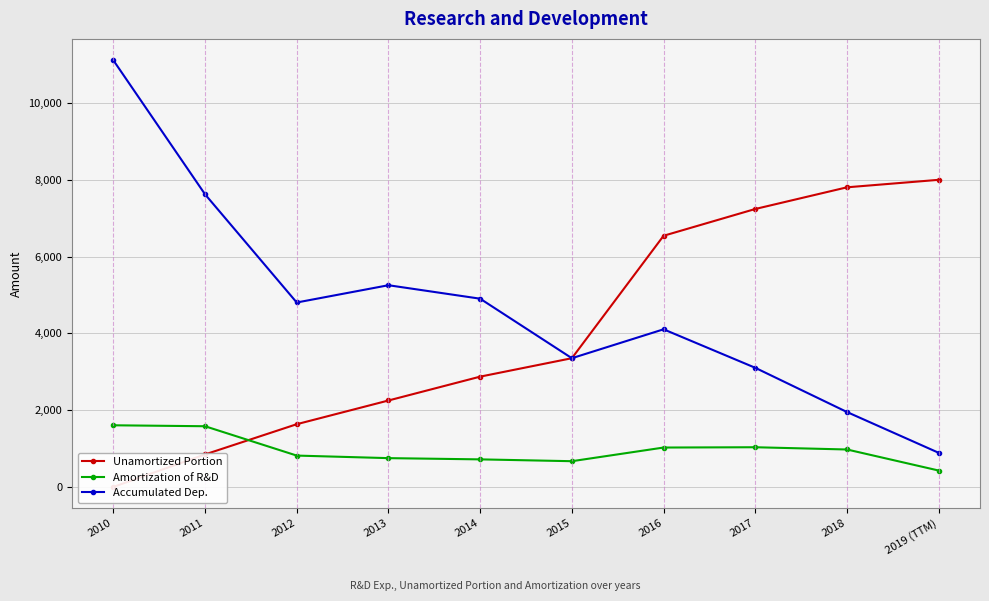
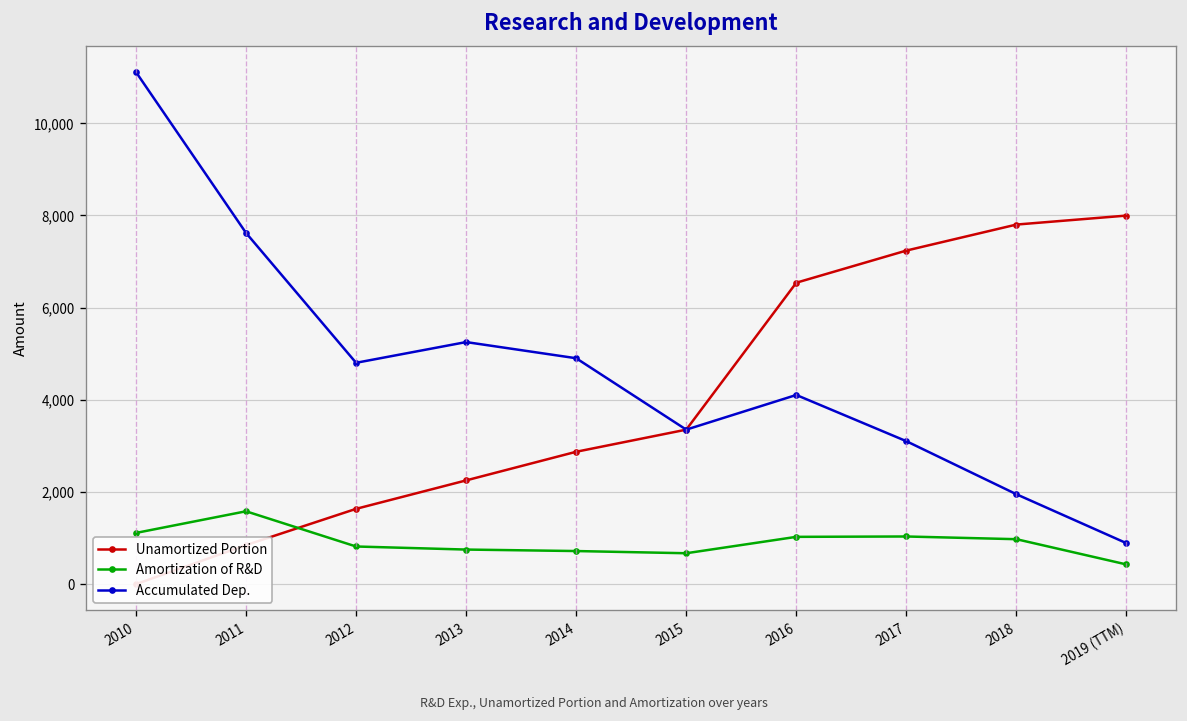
  {
    "Unamortized Portion": {
      "2012": "1,600",
      "2013": "2,300",
      "2014": "2,900",
      "2016": "6,500",
      "2017": "7,200",
      "2018": "7,800",
      "2019 (TTM)": "8,000"
    },
    "Amortization of R&D": {
-     "2010": "1,600",
+     "2010": "1,100",
      "2011": "1,600",
      "2012": "800",
      "2013": "800",
      "2014": "700",
      "2015": "700",
      "2016": "1,000",
      "2017": "1,000",
      "2018": "1,000",
      "2019 (TTM)": "400"
    },
    "Accumulated Dep.": {
      "2010": "11,100",
      "2011": "7,600",
      "2012": "4,800",
      "2013": "5,300",
      "2014": "4,900",
      "2016": "4,100",
      "2017": "3,100",
      "2018": "2,000",
      "2019 (TTM)": "900"
    }
  }
